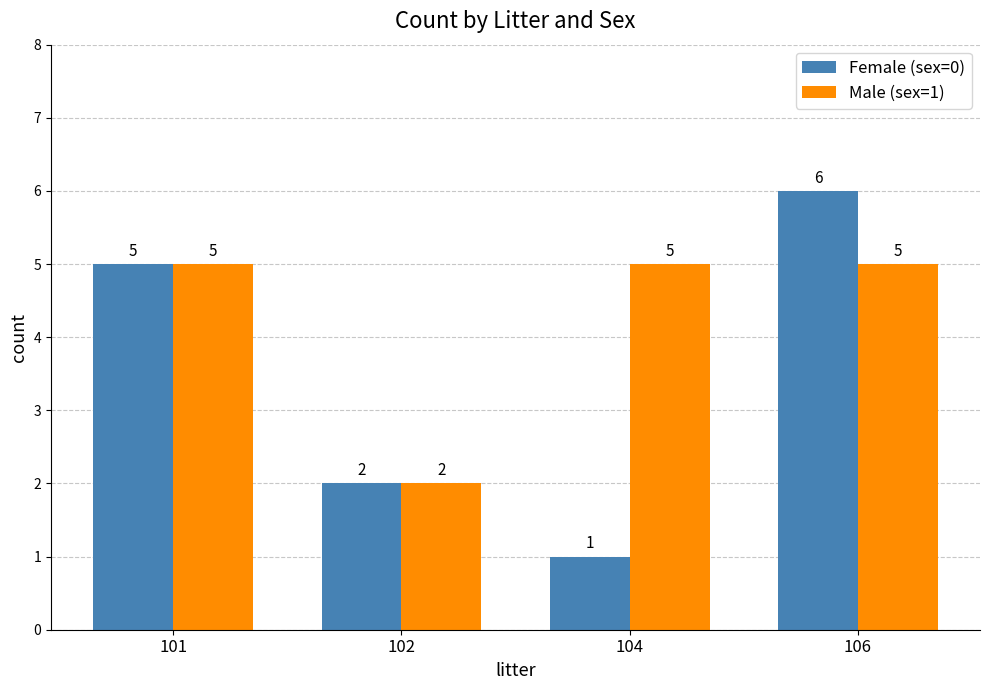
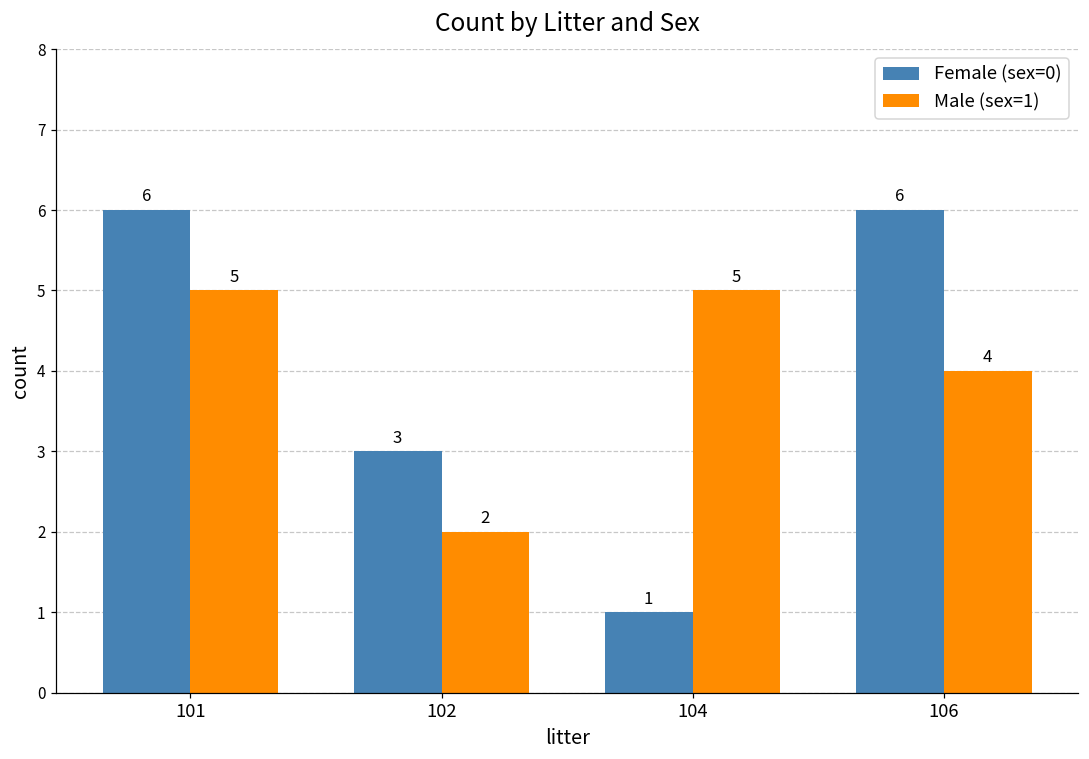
  {
    "Female (sex=0)": {
-     "101": 5,
-     "102": 2,
+     "101": 6,
+     "102": 3,
      "104": 1,
      "106": 6
    },
    "Male (sex=1)": {
      "101": 5,
      "102": 2,
      "104": 5,
-     "106": 5
+     "106": 4
    }
  }
